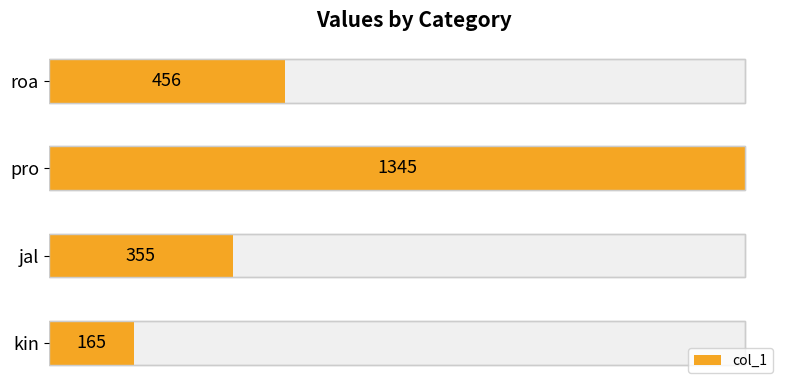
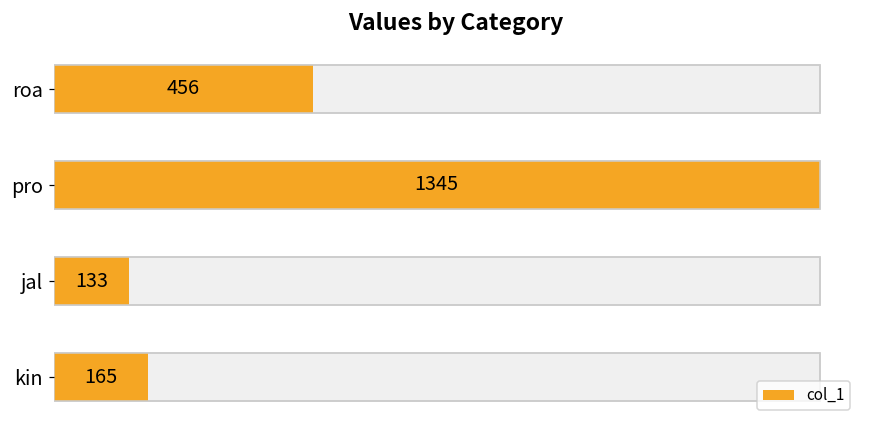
  {
    "col_1": {
      "pro": 1345,
-     "jal": 355
+     "jal": 133
    }
  }
